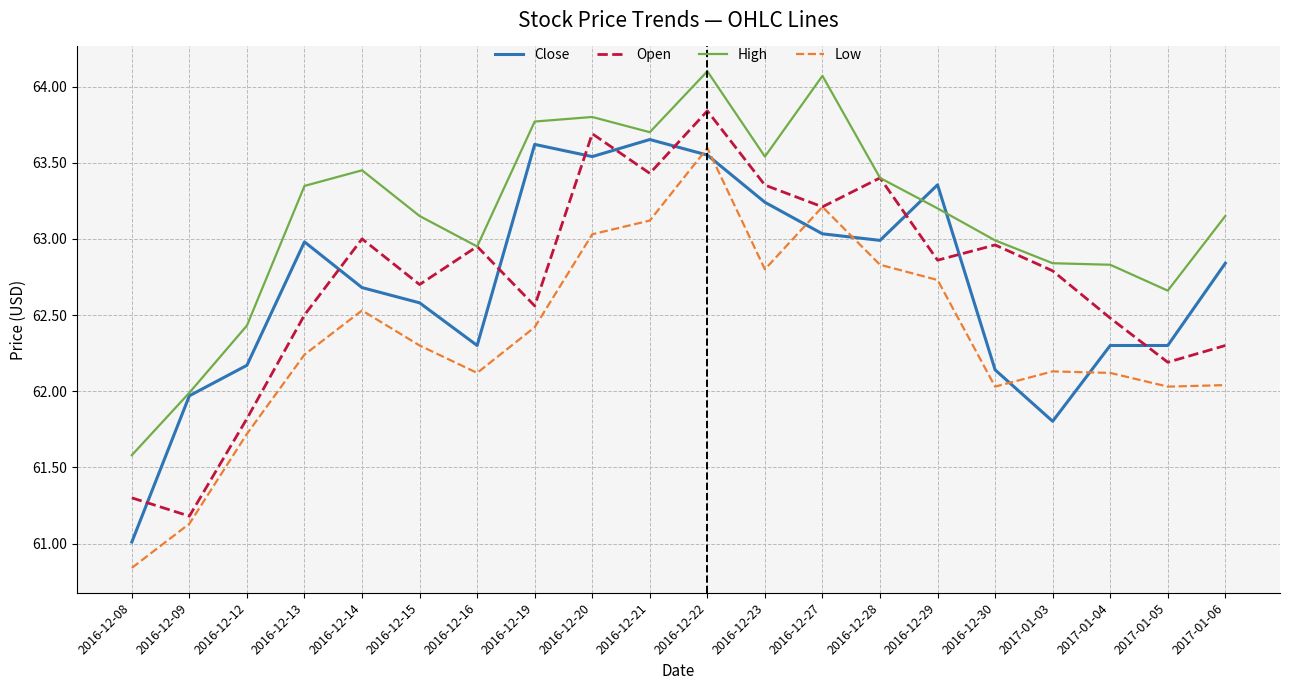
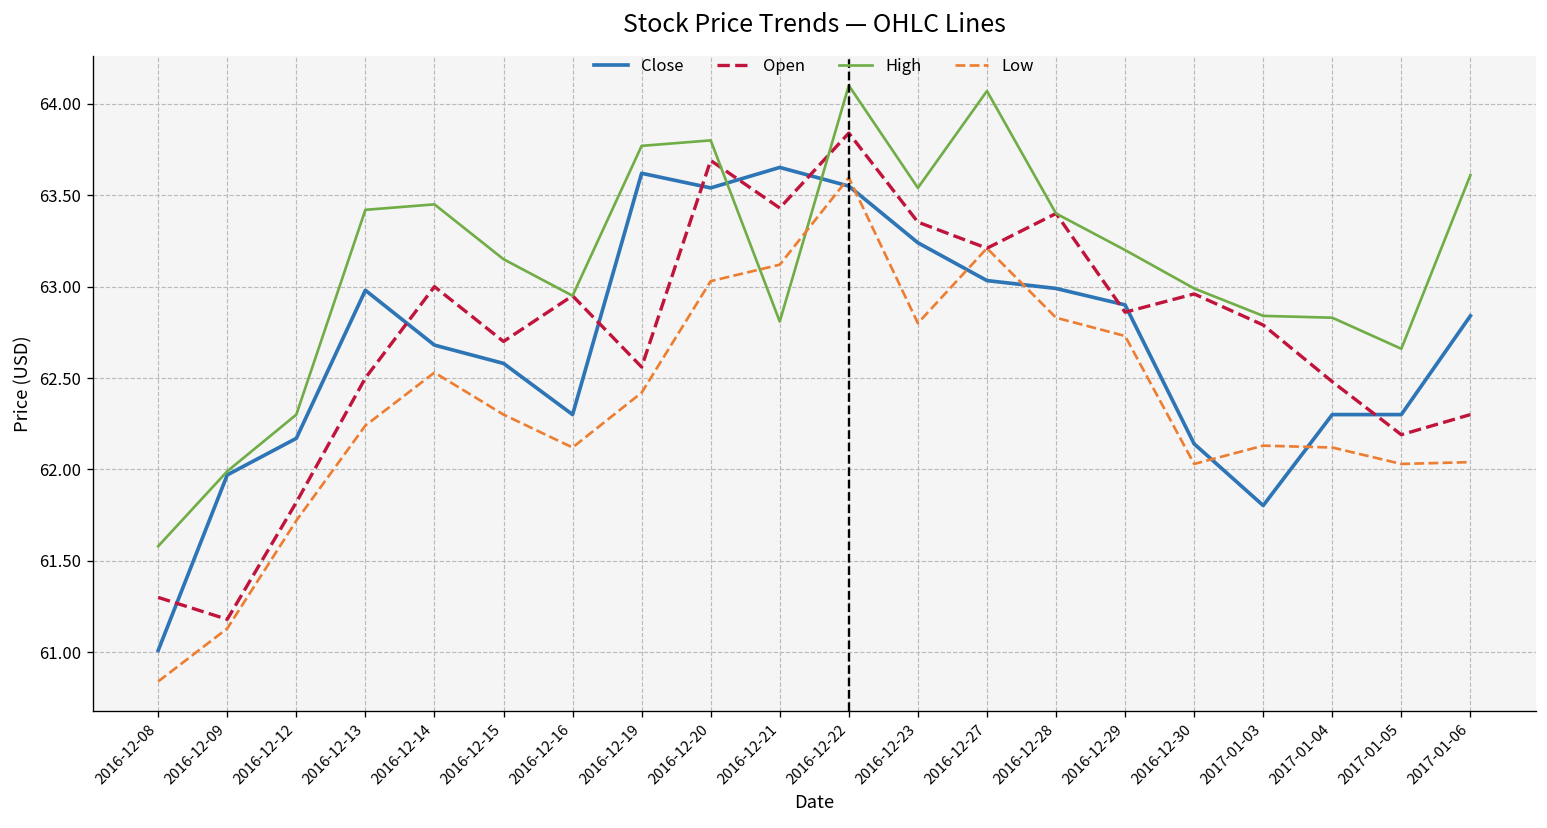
  {
    "Close": {
      "2016-12-08": 61.01,
      "2016-12-09": 61.97,
      "2016-12-12": 62.17,
      "2016-12-13": 62.98,
      "2016-12-14": 62.68,
      "2016-12-15": 62.58,
      "2016-12-16": 62.30,
      "2016-12-19": 63.62,
      "2016-12-20": 63.54,
      "2016-12-21": 63.65,
      "2016-12-22": 63.55,
      "2016-12-23": 63.24,
      "2016-12-27": 63.03,
      "2016-12-28": 62.99,
-     "2016-12-29": 63.35,
+     "2016-12-29": 62.90,
      "2016-12-30": 62.14,
      "2017-01-03": 61.80,
      "2017-01-04": 62.30,
      "2017-01-05": 62.30,
      "2017-01-06": 62.84
    },
    "Open": {
      "2016-12-08": 61.30,
      "2016-12-09": 61.18,
      "2016-12-12": 61.82,
      "2016-12-13": 62.50,
      "2016-12-14": 63.00,
      "2016-12-15": 62.70,
      "2016-12-19": 62.56,
      "2016-12-20": 63.69,
      "2016-12-21": 63.43,
      "2016-12-22": 63.84,
      "2016-12-23": 63.35,
      "2016-12-29": 62.86,
      "2016-12-30": 62.96,
      "2017-01-03": 62.79,
      "2017-01-04": 62.48,
      "2017-01-05": 62.19,
      "2017-01-06": 62.30
    },
    "High": {
      "2016-12-08": 61.58,
      "2016-12-09": 61.99,
-     "2016-12-12": 62.43,
-     "2016-12-13": 63.35,
+     "2016-12-12": 62.30,
+     "2016-12-13": 63.42,
      "2016-12-14": 63.45,
      "2016-12-15": 63.15,
      "2016-12-19": 63.77,
      "2016-12-20": 63.80,
-     "2016-12-21": 63.70,
+     "2016-12-21": 62.81,
      "2016-12-22": 64.10,
      "2016-12-23": 63.54,
      "2016-12-27": 64.07,
      "2016-12-29": 63.20,
      "2016-12-30": 62.99,
      "2017-01-03": 62.84,
      "2017-01-04": 62.83,
      "2017-01-05": 62.66,
-     "2017-01-06": 63.15
+     "2017-01-06": 63.61
    },
    "Low": {
      "2016-12-08": 60.84,
      "2016-12-09": 61.13,
      "2016-12-12": 61.72,
      "2016-12-13": 62.24,
      "2016-12-14": 62.53,
      "2016-12-15": 62.30,
      "2016-12-16": 62.12,
      "2016-12-19": 62.42,
      "2016-12-20": 63.03,
      "2016-12-21": 63.12,
      "2016-12-22": 63.60,
      "2016-12-23": 62.80,
      "2016-12-28": 62.83,
      "2016-12-29": 62.73,
      "2016-12-30": 62.03,
      "2017-01-03": 62.13,
      "2017-01-04": 62.12,
      "2017-01-05": 62.03,
      "2017-01-06": 62.04
    }
  }
